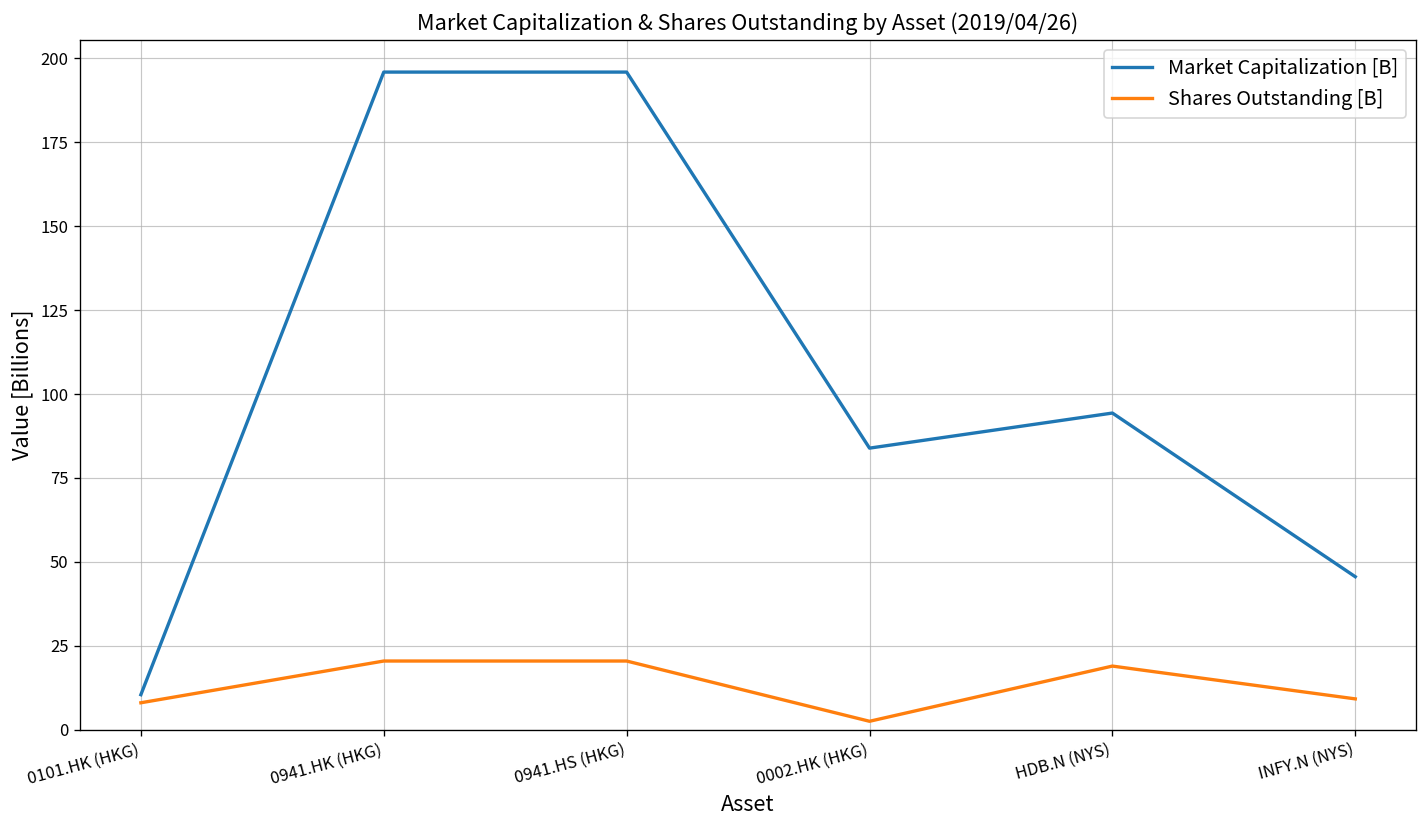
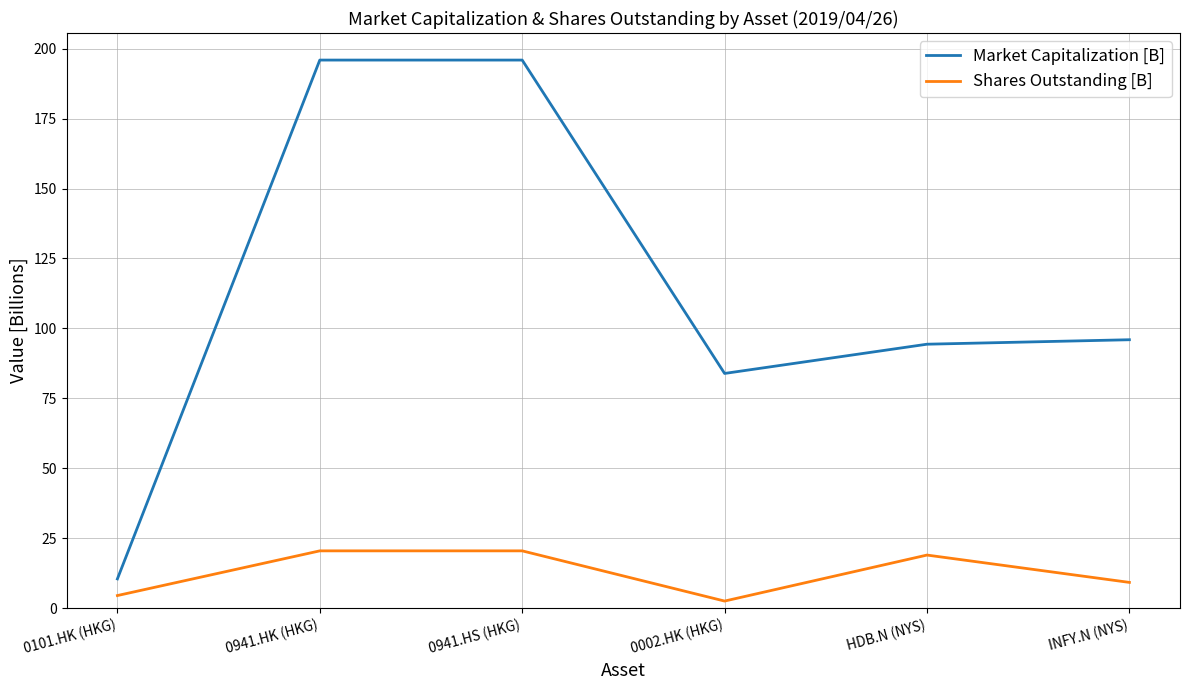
  {
    "Market Capitalization [B]": {
      "0101.HK (HKG)": 10,
      "0941.HK (HKG)": 196,
      "0941.HS (HKG)": 196,
      "0002.HK (HKG)": 84,
      "HDB.N (NYS)": 94,
-     "INFY.N (NYS)": 46
+     "INFY.N (NYS)": 96
    },
    "Shares Outstanding [B]": {
-     "0101.HK (HKG)": 8,
+     "0101.HK (HKG)": 4,
      "0941.HK (HKG)": 20,
      "0941.HS (HKG)": 20,
      "0002.HK (HKG)": 3,
      "HDB.N (NYS)": 19,
      "INFY.N (NYS)": 9
    }
  }
